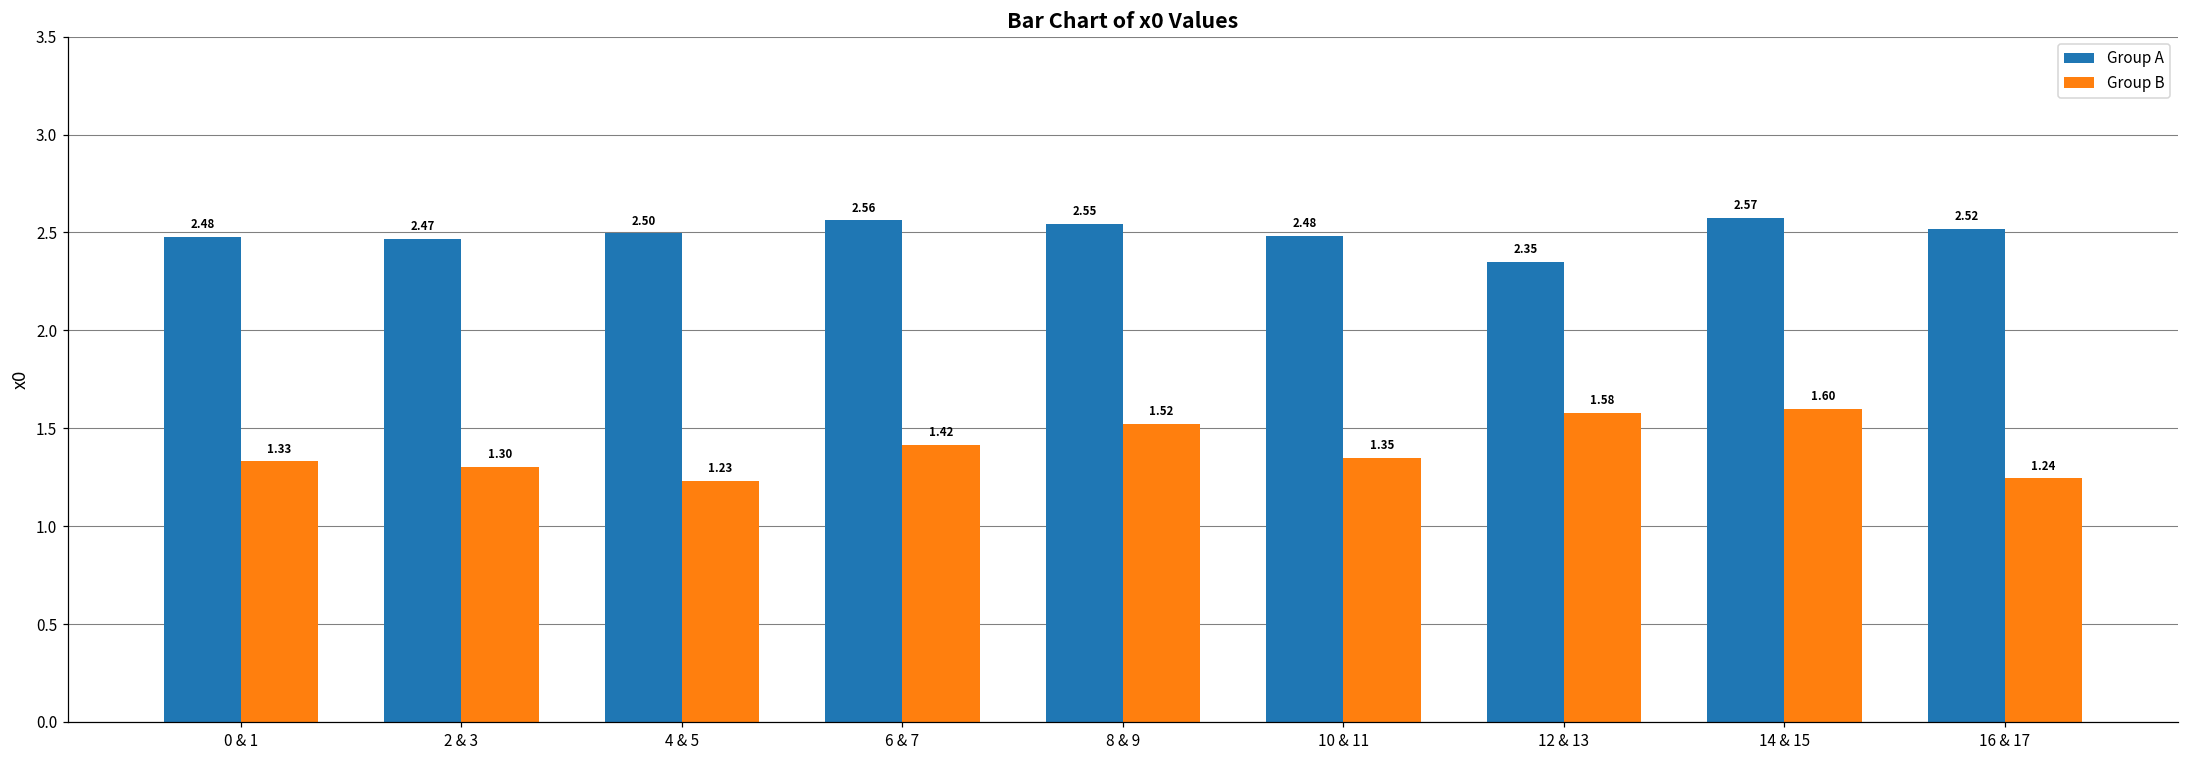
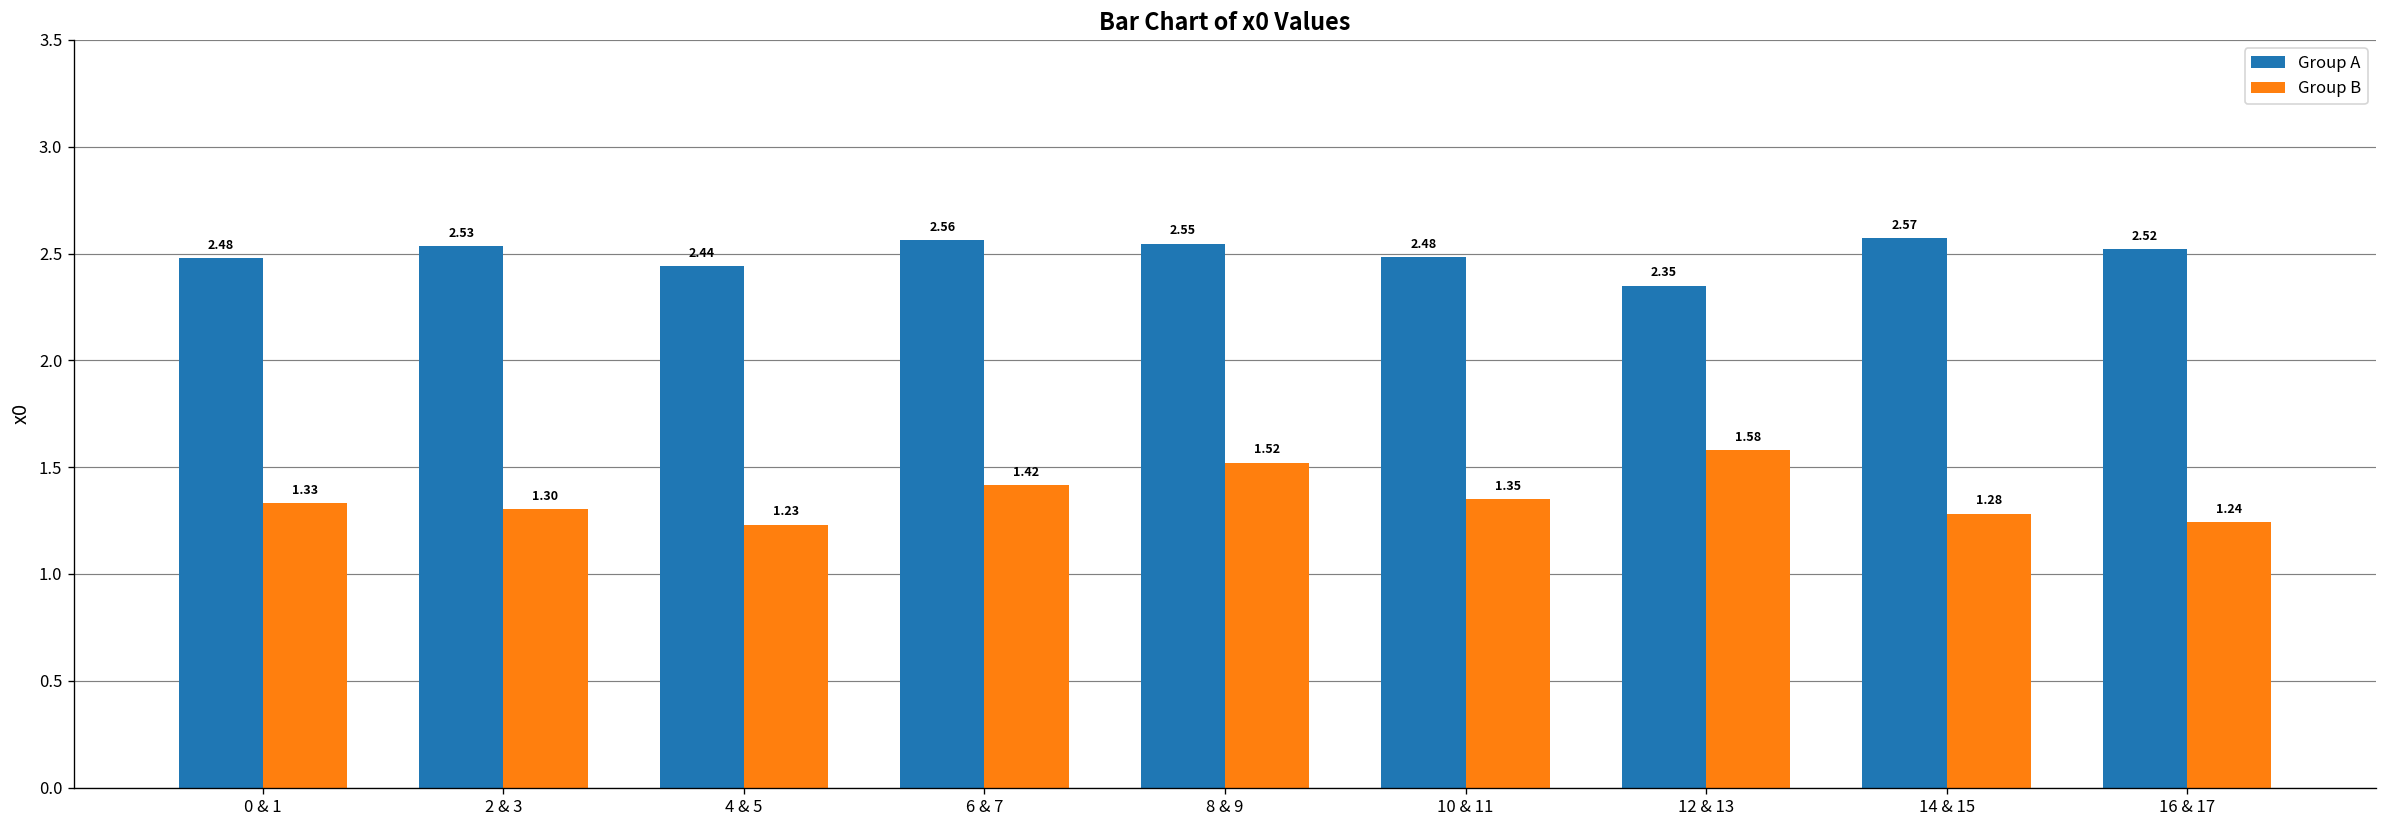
  {
    "Group A": {
      "0 & 1": 2.48,
-     "2 & 3": 2.47,
-     "4 & 5": 2.50,
+     "2 & 3": 2.53,
+     "4 & 5": 2.44,
      "6 & 7": 2.56,
      "8 & 9": 2.55,
      "10 & 11": 2.48,
      "12 & 13": 2.35,
      "14 & 15": 2.57,
      "16 & 17": 2.52
    },
    "Group B": {
      "0 & 1": 1.33,
      "2 & 3": 1.30,
      "4 & 5": 1.23,
      "6 & 7": 1.42,
      "8 & 9": 1.52,
      "10 & 11": 1.35,
      "12 & 13": 1.58,
-     "14 & 15": 1.60,
+     "14 & 15": 1.28,
      "16 & 17": 1.24
    }
  }
